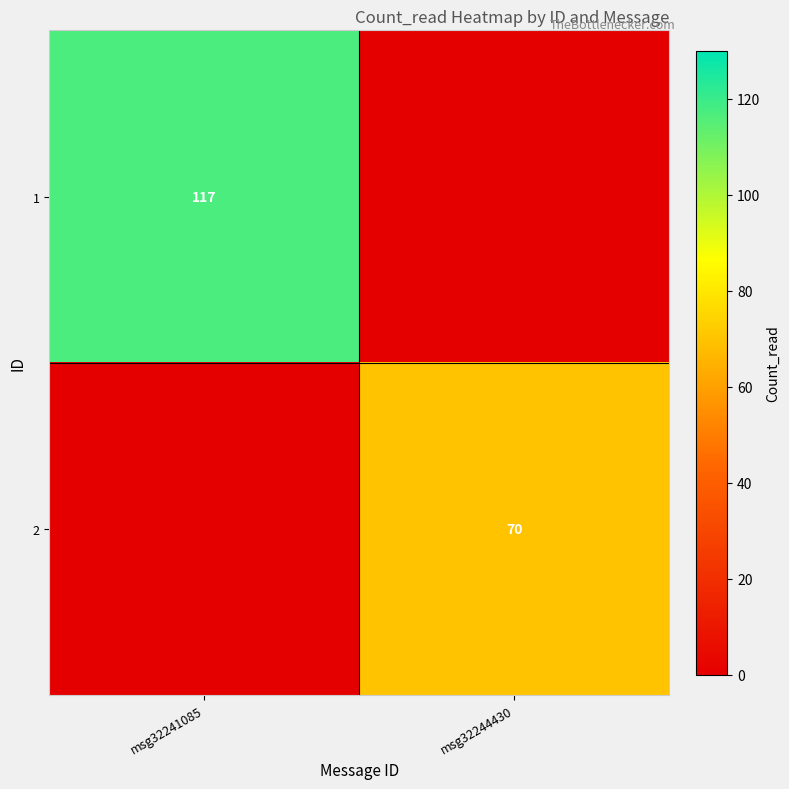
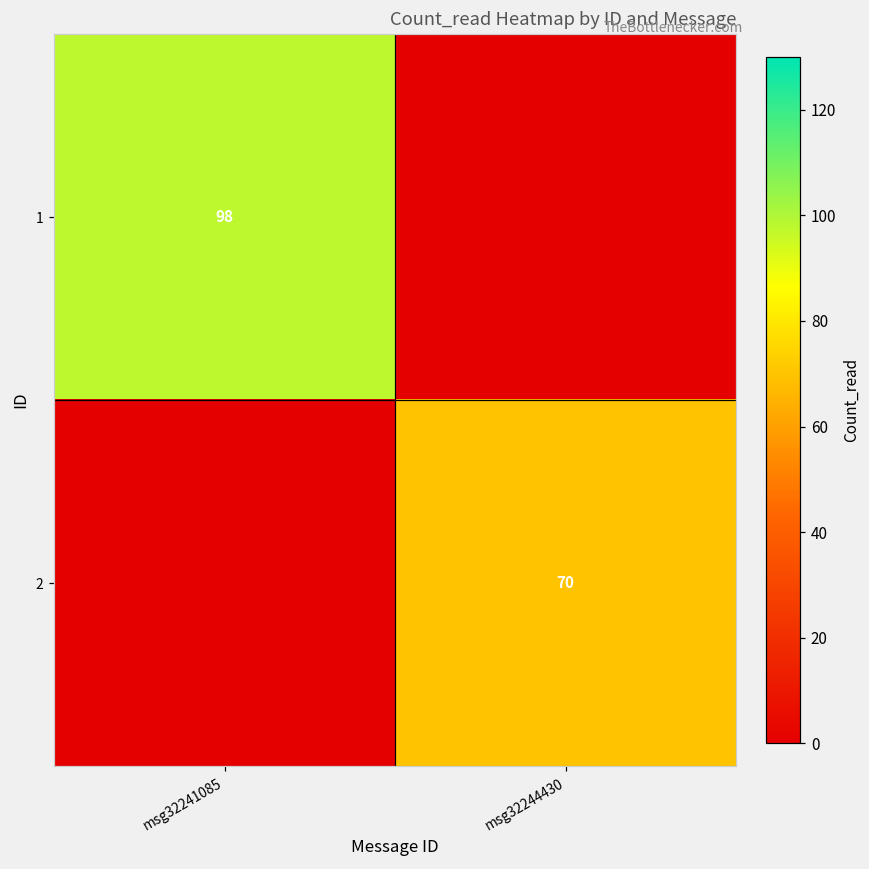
  {
    "1": {
-     "msg32241085": 117
+     "msg32241085": 98
    },
    "2": {
      "msg32244430": 70
    }
  }
